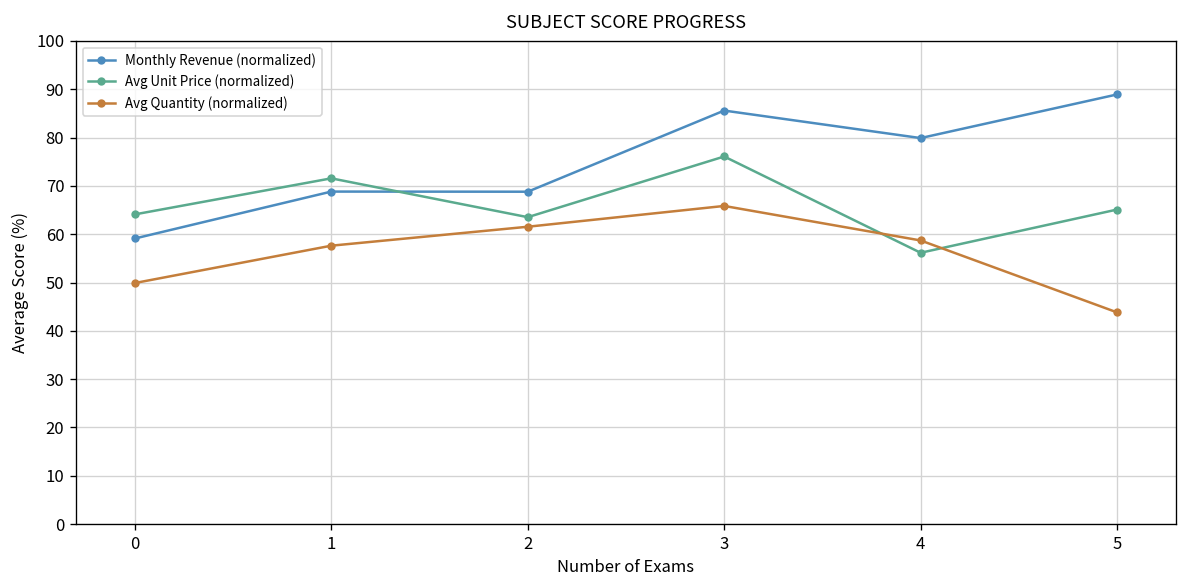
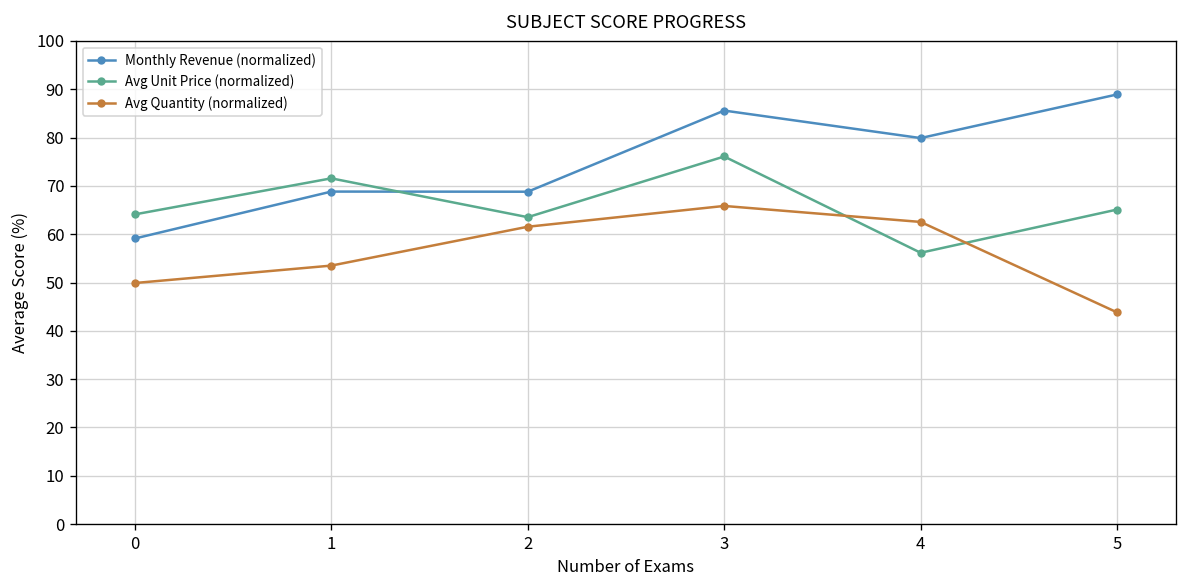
  {
    "Avg Quantity (normalized)": {
      "0": 50,
-     "1": 58,
+     "1": 53,
      "2": 62,
      "3": 66,
-     "4": 59,
+     "4": 63,
      "5": 44
    }
  }
